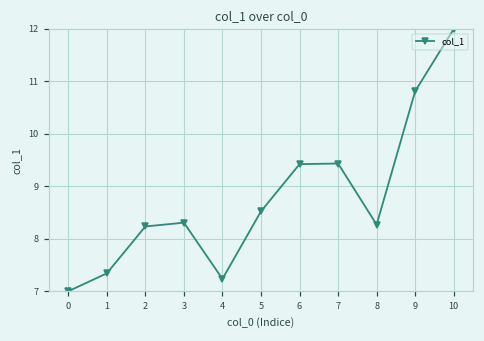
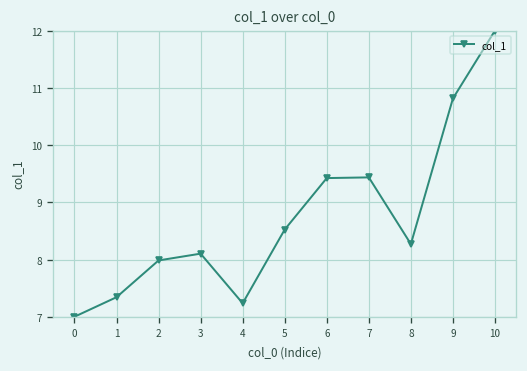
  {
    "0": 7.0,
    "1": 7.3,
-   "2": 8.2,
-   "3": 8.3,
+   "2": 8.0,
+   "3": 8.1,
    "4": 7.2,
    "5": 8.5,
    "6": 9.4,
    "7": 9.4,
    "8": 8.3,
    "9": 10.8,
    "10": 12.0
  }
